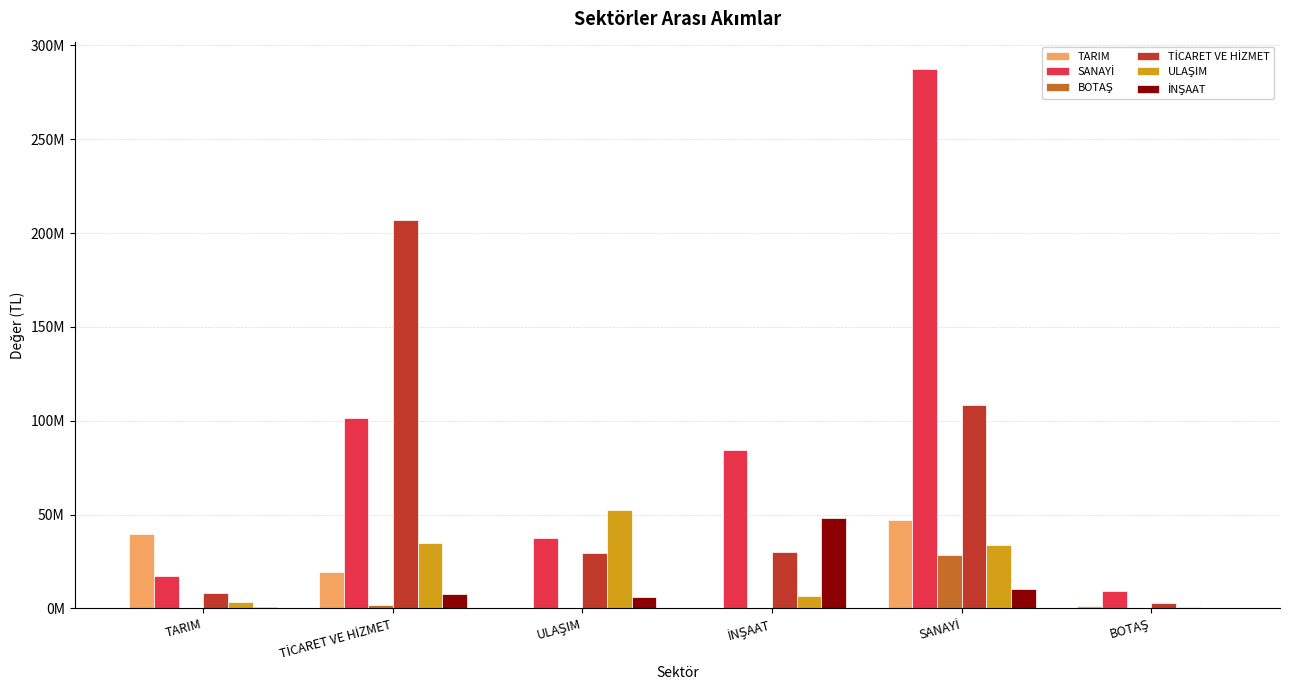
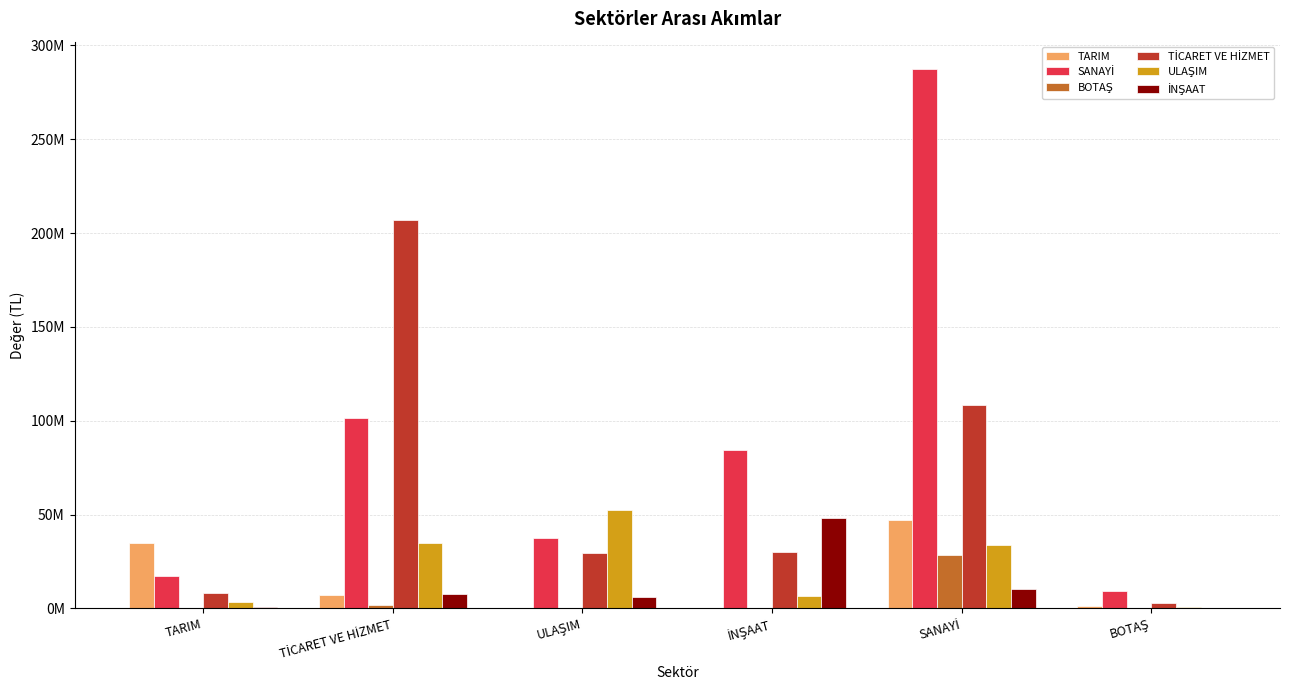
  {
    "TARIM": {
-     "TARIM": 40000000,
-     "TİCARET VE HİZMET": 19000000,
+     "TARIM": 35000000,
+     "TİCARET VE HİZMET": 7000000,
      "SANAYİ": 47000000,
      "BOTAŞ": 1000000
    },
    "İNŞAAT": {
      "TİCARET VE HİZMET": 8000000,
      "ULAŞIM": 6000000,
      "İNŞAAT": 48000000,
      "SANAYİ": 10000000
    }
  }
